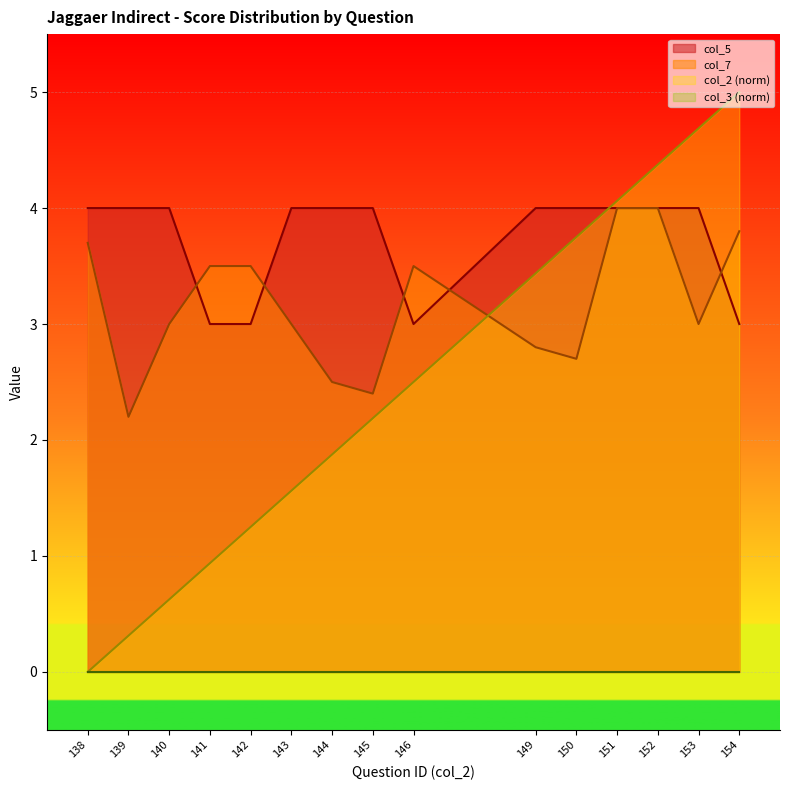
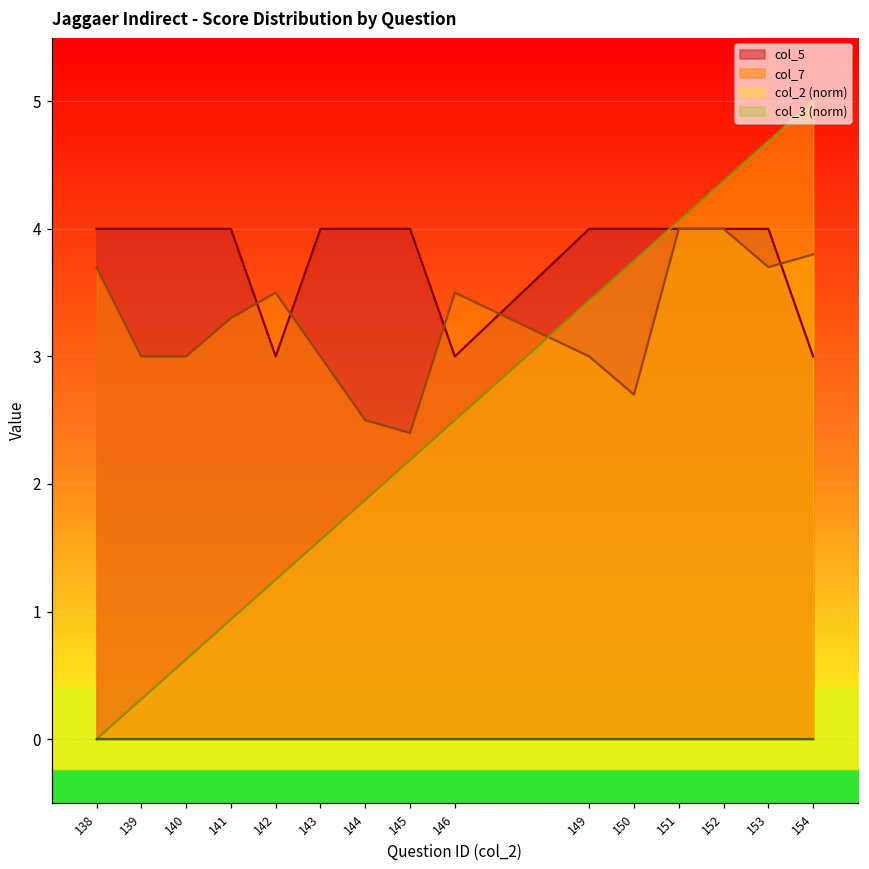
  {
    "col_5": {
      "138": 4,
      "139": 4,
      "140": 4,
-     "141": 3,
+     "141": 4,
      "142": 3,
      "143": 4,
      "144": 4,
      "145": 4,
      "146": 3,
      "149": 4,
      "150": 4,
      "153": 4,
      "154": 3
    },
    "col_7": {
      "138": 3.7,
-     "139": 2.2,
+     "139": 3.0,
      "140": 3.0,
-     "141": 3.5,
+     "141": 3.3,
      "142": 3.5,
      "143": 3.0,
      "144": 2.5,
      "145": 2.4,
      "146": 3.5,
-     "149": 2.8,
+     "149": 3.0,
      "150": 2.7,
-     "153": 3.0,
+     "153": 3.7,
      "154": 3.8
    }
  }
